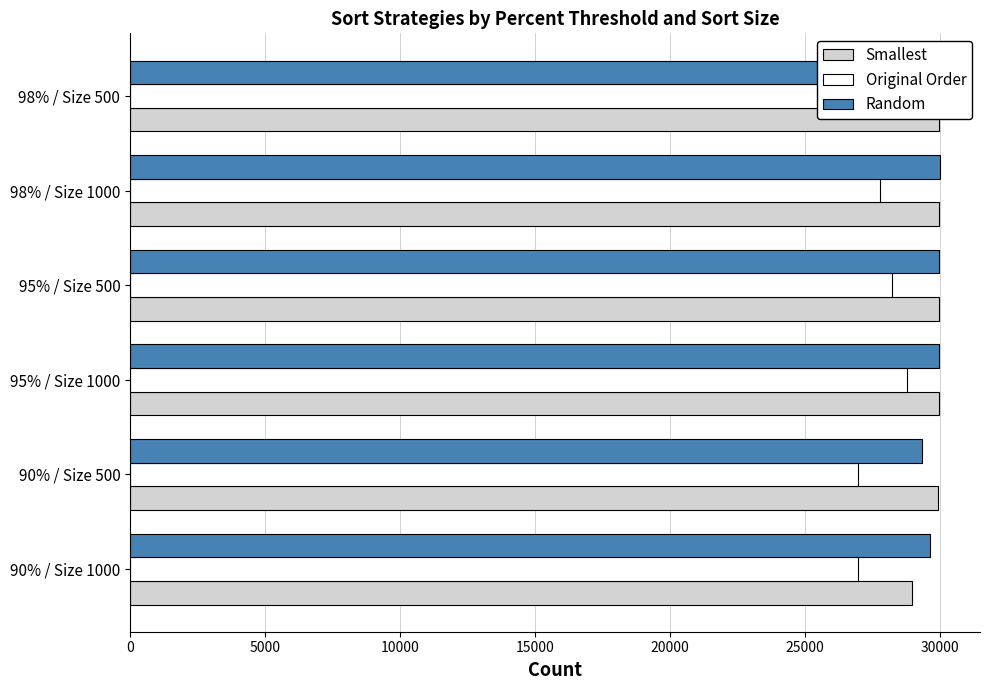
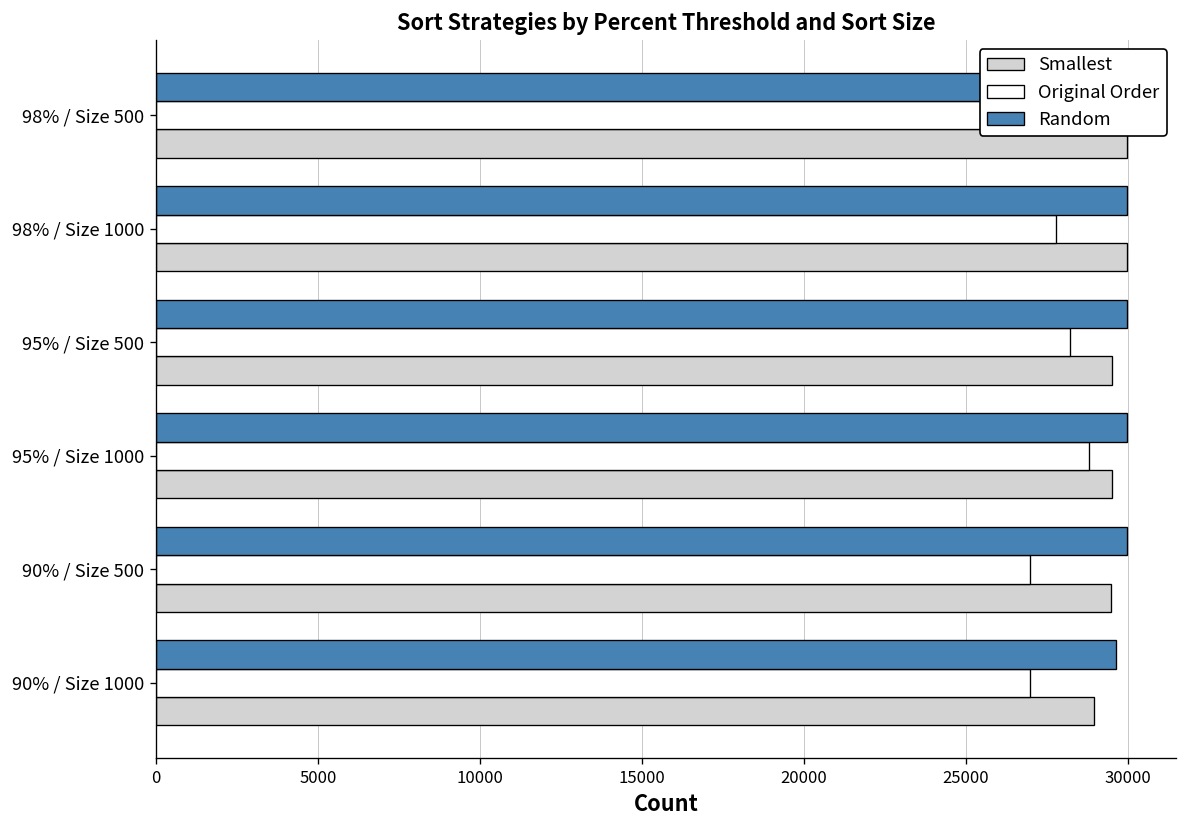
  {
    "Smallest": {
      "98% / Size 500": 30000,
      "98% / Size 1000": 30000,
-     "95% / Size 500": 30000,
-     "95% / Size 1000": 30000,
-     "90% / Size 500": 29900,
+     "95% / Size 500": 29500,
+     "95% / Size 1000": 29500,
+     "90% / Size 500": 29500,
      "90% / Size 1000": 29000
    },
    "Original Order": {
      "98% / Size 1000": 27800,
      "95% / Size 500": 28200,
      "95% / Size 1000": 28800,
      "90% / Size 500": 27000,
      "90% / Size 1000": 27000
    },
    "Random": {
      "98% / Size 1000": 30000,
      "95% / Size 500": 30000,
      "95% / Size 1000": 30000,
-     "90% / Size 500": 29300,
+     "90% / Size 500": 30000,
      "90% / Size 1000": 29600
    }
  }
